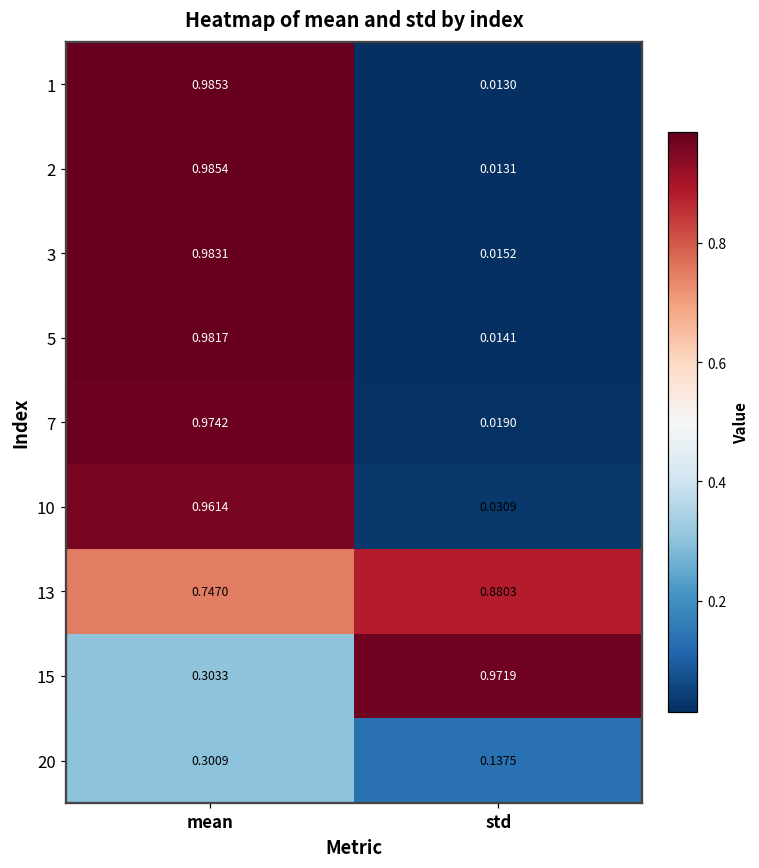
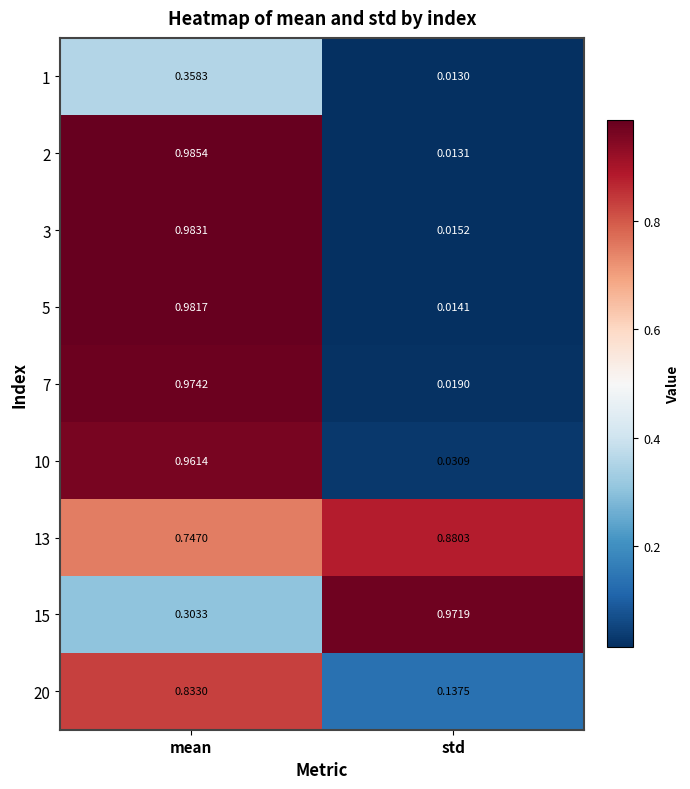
  {
    "1": {
-     "mean": 0.9853,
+     "mean": 0.3583,
      "std": 0.0130
    },
    "2": {
      "mean": 0.9854,
      "std": 0.0131
    },
    "3": {
      "mean": 0.9831,
      "std": 0.0152
    },
    "5": {
      "mean": 0.9817,
      "std": 0.0141
    },
    "7": {
      "mean": 0.9742,
      "std": 0.0190
    },
    "10": {
      "mean": 0.9614,
      "std": 0.0309
    },
    "13": {
      "mean": 0.7470,
      "std": 0.8803
    },
    "15": {
      "mean": 0.3033,
      "std": 0.9719
    },
    "20": {
-     "mean": 0.3009,
+     "mean": 0.8330,
      "std": 0.1375
    }
  }
